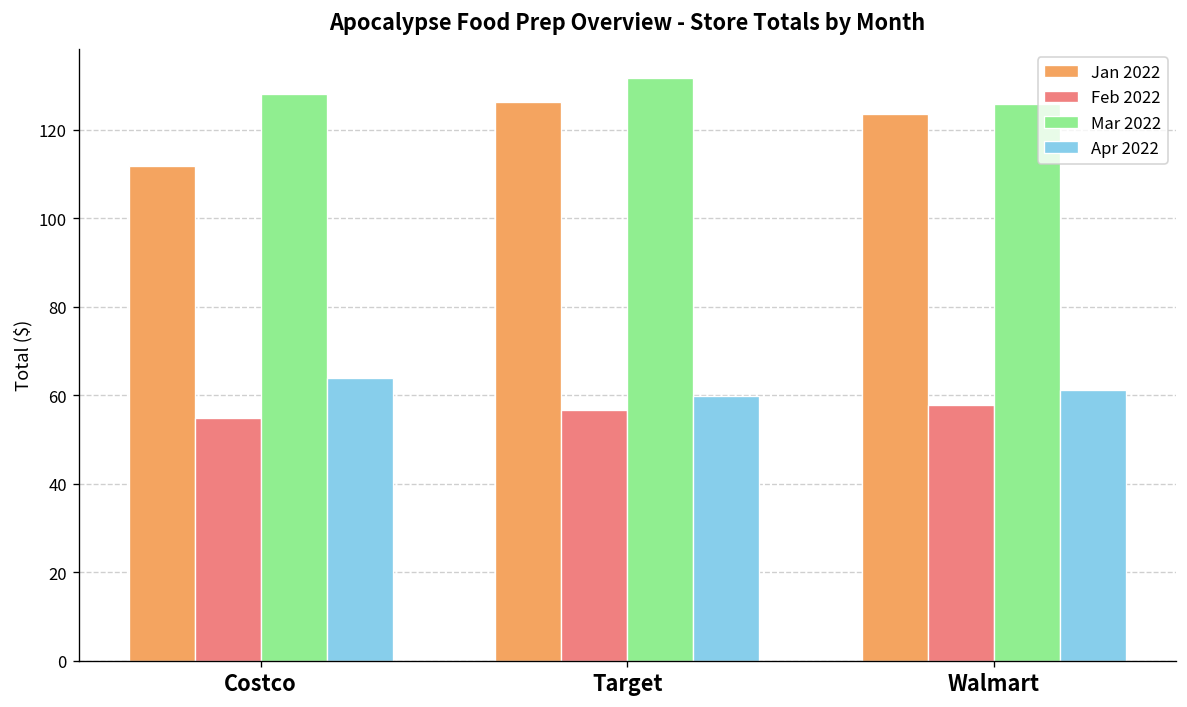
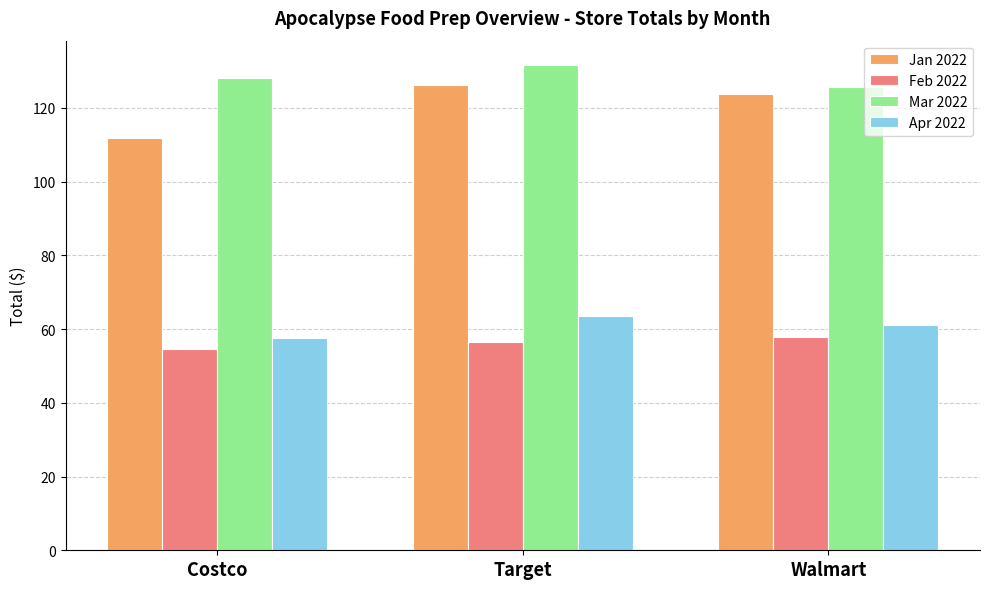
  {
    "Mar 2022": {
      "Costco": 128,
      "Target": 132,
      "Walmart": 126
    },
    "Apr 2022": {
-     "Costco": 64,
-     "Target": 60,
+     "Costco": 58,
+     "Target": 64,
      "Walmart": 61
    }
  }
